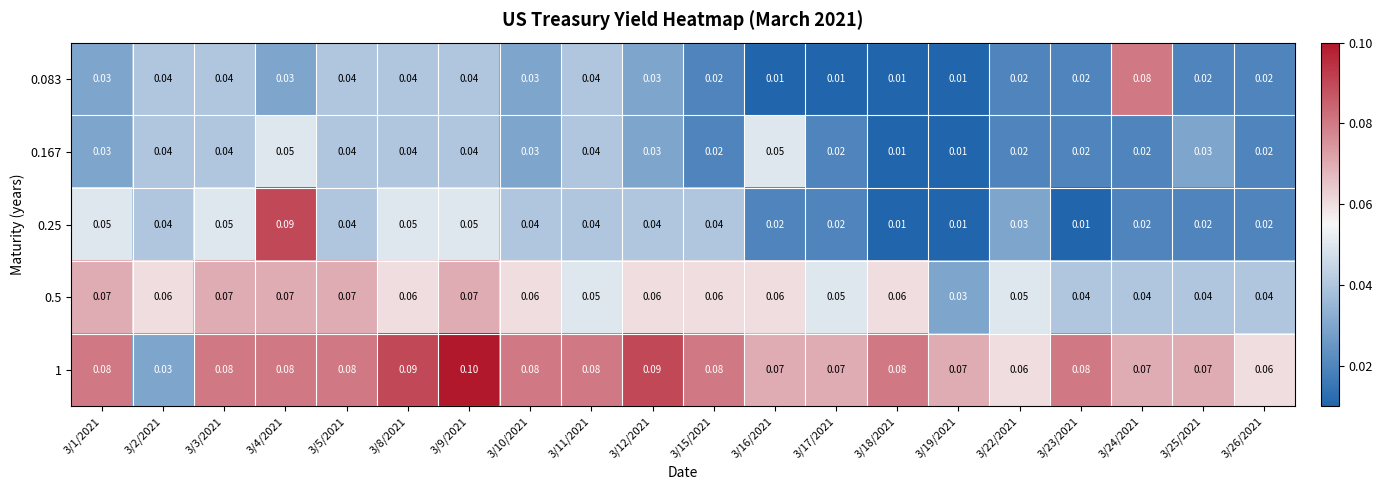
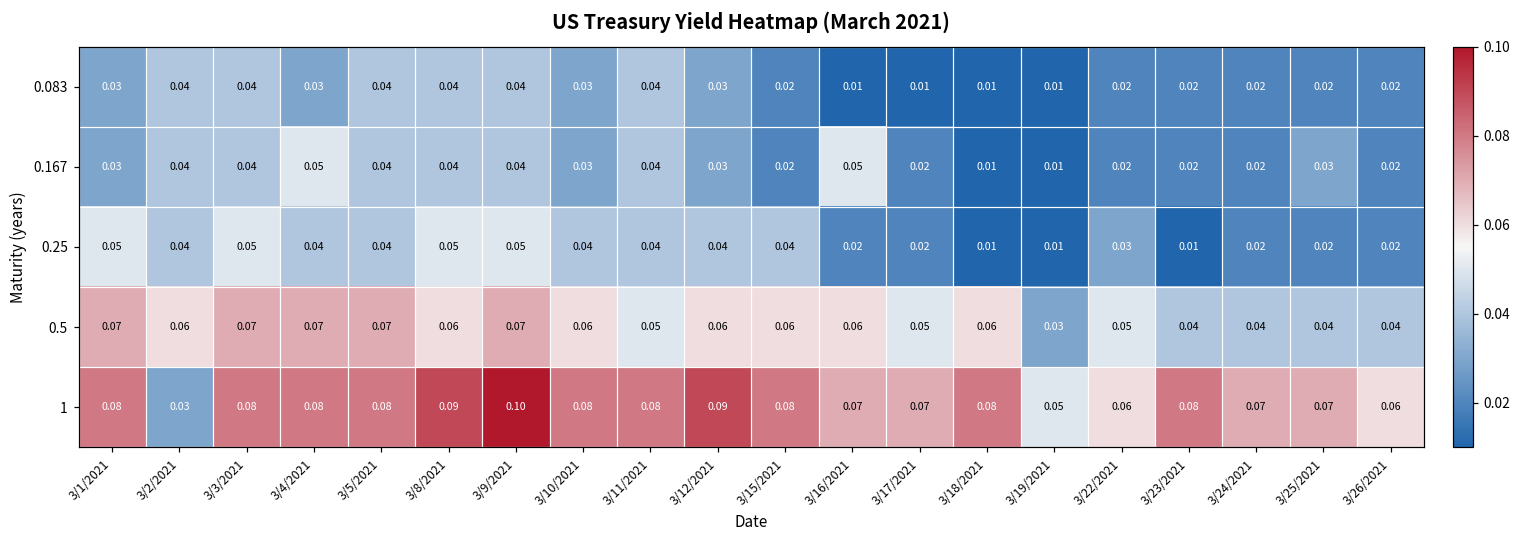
  {
    "0.083": {
      "3/1/2021": 0.03,
      "3/2/2021": 0.04,
      "3/3/2021": 0.04,
      "3/4/2021": 0.03,
      "3/5/2021": 0.04,
      "3/8/2021": 0.04,
      "3/9/2021": 0.04,
      "3/10/2021": 0.03,
      "3/11/2021": 0.04,
      "3/12/2021": 0.03,
      "3/15/2021": 0.02,
      "3/16/2021": 0.01,
      "3/17/2021": 0.01,
      "3/18/2021": 0.01,
      "3/19/2021": 0.01,
      "3/22/2021": 0.02,
      "3/23/2021": 0.02,
-     "3/24/2021": 0.08,
+     "3/24/2021": 0.02,
      "3/25/2021": 0.02,
      "3/26/2021": 0.02
    },
    "0.167": {
      "3/1/2021": 0.03,
      "3/2/2021": 0.04,
      "3/3/2021": 0.04,
      "3/4/2021": 0.05,
      "3/5/2021": 0.04,
      "3/8/2021": 0.04,
      "3/9/2021": 0.04,
      "3/10/2021": 0.03,
      "3/11/2021": 0.04,
      "3/12/2021": 0.03,
      "3/15/2021": 0.02,
      "3/16/2021": 0.05,
      "3/17/2021": 0.02,
      "3/18/2021": 0.01,
      "3/19/2021": 0.01,
      "3/22/2021": 0.02,
      "3/23/2021": 0.02,
      "3/24/2021": 0.02,
      "3/25/2021": 0.03,
      "3/26/2021": 0.02
    },
    "0.25": {
      "3/1/2021": 0.05,
      "3/2/2021": 0.04,
      "3/3/2021": 0.05,
-     "3/4/2021": 0.09,
+     "3/4/2021": 0.04,
      "3/5/2021": 0.04,
      "3/8/2021": 0.05,
      "3/9/2021": 0.05,
      "3/10/2021": 0.04,
      "3/11/2021": 0.04,
      "3/12/2021": 0.04,
      "3/15/2021": 0.04,
      "3/16/2021": 0.02,
      "3/17/2021": 0.02,
      "3/18/2021": 0.01,
      "3/19/2021": 0.01,
      "3/22/2021": 0.03,
      "3/23/2021": 0.01,
      "3/24/2021": 0.02,
      "3/25/2021": 0.02,
      "3/26/2021": 0.02
    },
    "0.5": {
      "3/1/2021": 0.07,
      "3/2/2021": 0.06,
      "3/3/2021": 0.07,
      "3/4/2021": 0.07,
      "3/5/2021": 0.07,
      "3/8/2021": 0.06,
      "3/9/2021": 0.07,
      "3/10/2021": 0.06,
      "3/11/2021": 0.05,
      "3/12/2021": 0.06,
      "3/15/2021": 0.06,
      "3/16/2021": 0.06,
      "3/17/2021": 0.05,
      "3/18/2021": 0.06,
      "3/19/2021": 0.03,
      "3/22/2021": 0.05,
      "3/23/2021": 0.04,
      "3/24/2021": 0.04,
      "3/25/2021": 0.04,
      "3/26/2021": 0.04
    },
    "1": {
      "3/1/2021": 0.08,
      "3/2/2021": 0.03,
      "3/3/2021": 0.08,
      "3/4/2021": 0.08,
      "3/5/2021": 0.08,
      "3/8/2021": 0.09,
      "3/9/2021": 0.10,
      "3/10/2021": 0.08,
      "3/11/2021": 0.08,
      "3/12/2021": 0.09,
      "3/15/2021": 0.08,
      "3/16/2021": 0.07,
      "3/17/2021": 0.07,
      "3/18/2021": 0.08,
-     "3/19/2021": 0.07,
+     "3/19/2021": 0.05,
      "3/22/2021": 0.06,
      "3/23/2021": 0.08,
      "3/24/2021": 0.07,
      "3/25/2021": 0.07,
      "3/26/2021": 0.06
    }
  }
